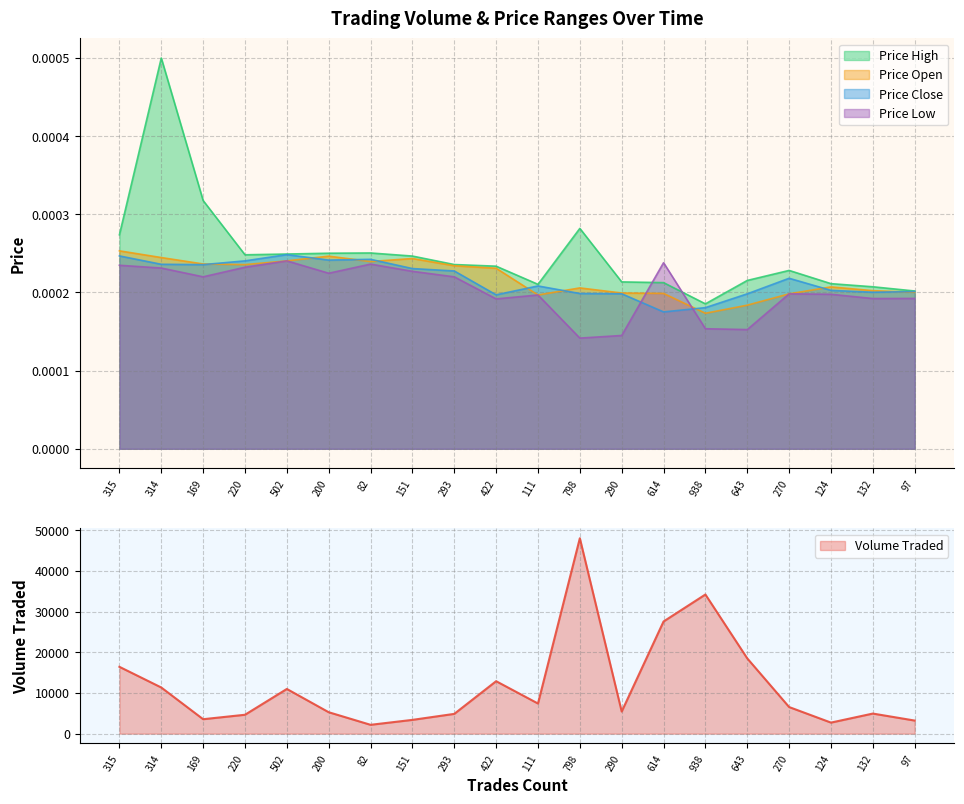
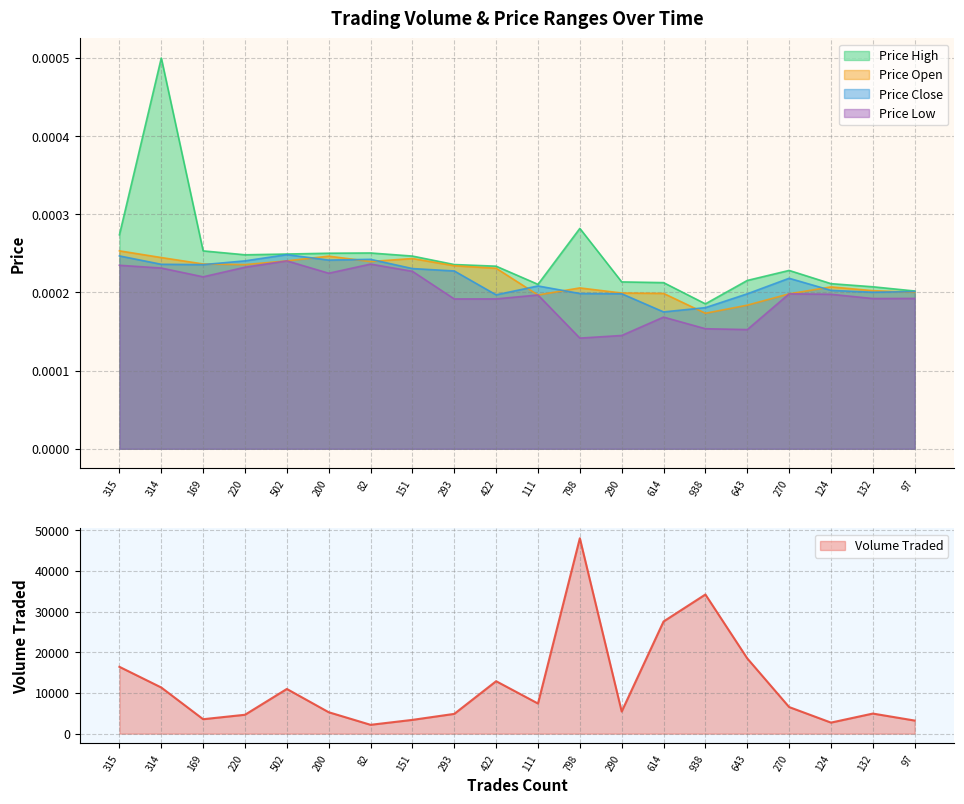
  {
    "Trading Volume & Price Ranges Over Time": {
      "Price High": {
        "315": 0.00027,
        "314": 0.00050,
-       "169": 0.00032,
+       "169": 0.00025,
        "220": 0.00025,
        "200": 0.00025,
        "82": 0.00025,
        "798": 0.00028,
        "290": 0.00021,
        "614": 0.00021,
        "938": 0.00019,
        "643": 0.00022,
        "270": 0.00023,
        "124": 0.00021,
        "132": 0.00021
      },
      "Price Open": {
        "315": 0.00025,
        "314": 0.00024,
        "220": 0.00024,
        "200": 0.00025,
        "798": 0.00021,
        "614": 0.00020,
        "938": 0.00017,
        "643": 0.00018,
        "124": 0.00021
      },
      "Price Close": {
        "315": 0.00025,
        "314": 0.00024,
        "220": 0.00024,
        "200": 0.00024,
        "151": 0.00023,
        "293": 0.00023,
        "422": 0.00020,
        "798": 0.00020,
        "614": 0.00018,
        "938": 0.00018,
        "643": 0.00020,
        "270": 0.00022,
        "124": 0.00020
      },
      "Price Low": {
        "315": 0.00023,
        "314": 0.00023,
        "169": 0.00022,
        "220": 0.00023,
        "200": 0.00022,
        "151": 0.00023,
-       "293": 0.00022,
+       "293": 0.00019,
        "422": 0.00019,
        "798": 0.00014,
        "290": 0.00014,
-       "614": 0.00024,
+       "614": 0.00017,
        "938": 0.00015,
        "643": 0.00015,
        "124": 0.00020,
        "132": 0.00019,
        "97": 0.00019
      }
    }
  }
